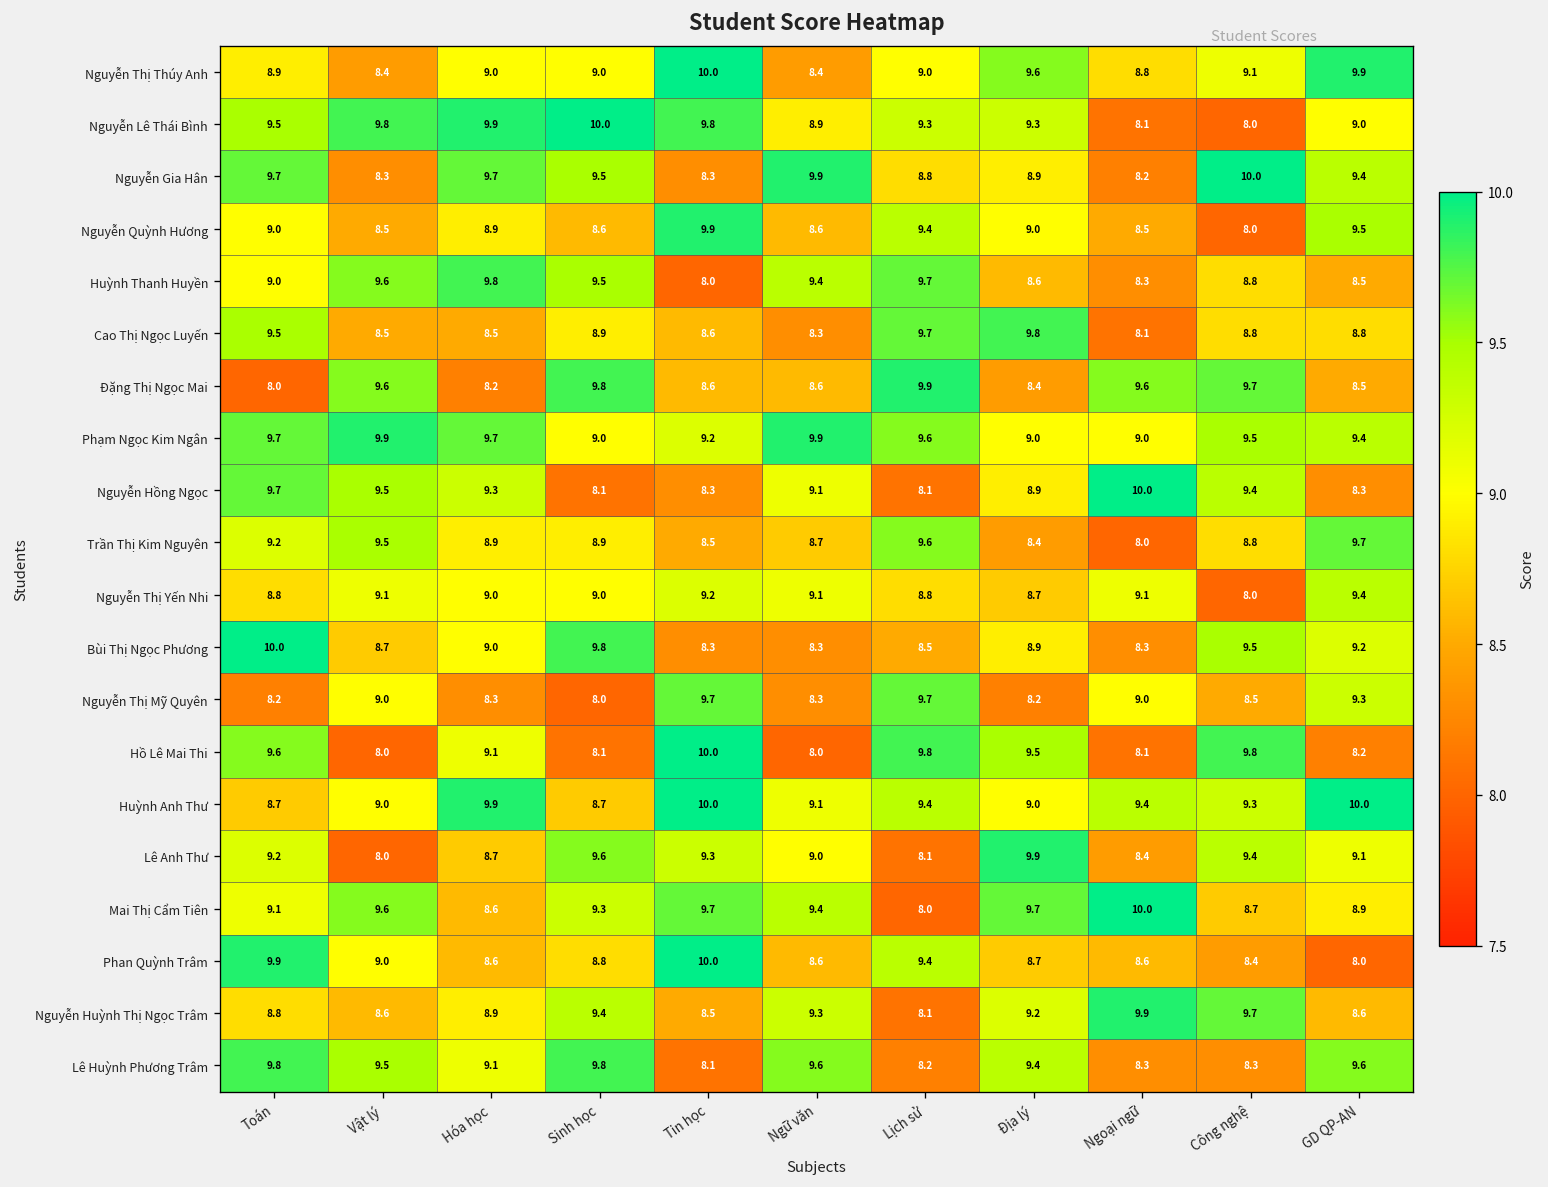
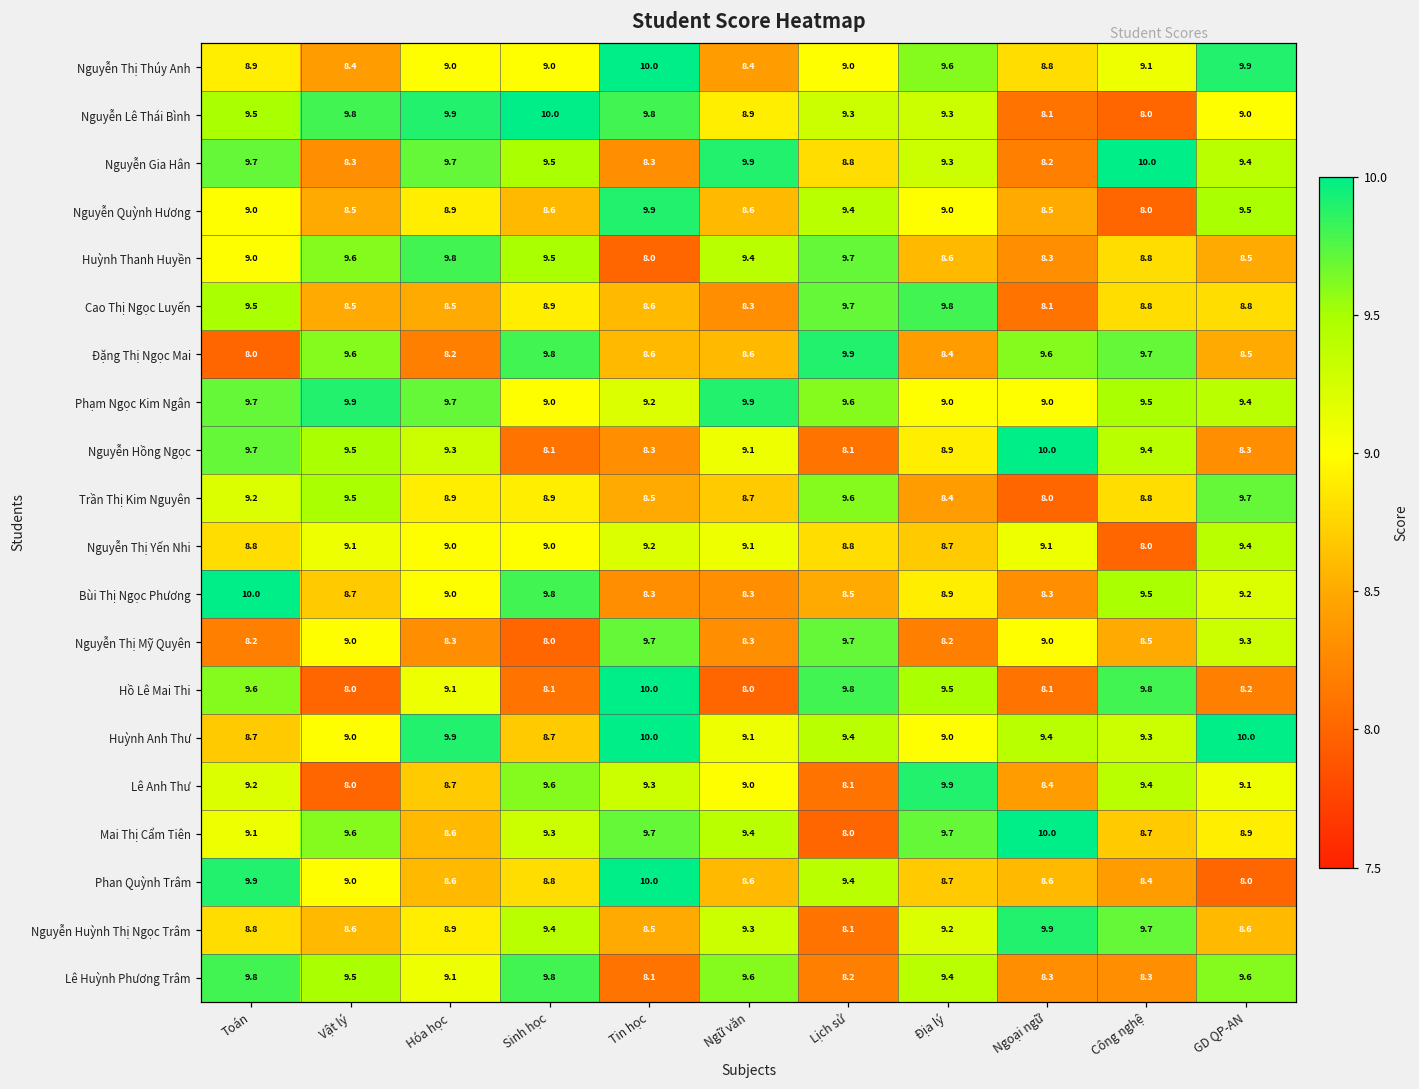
  {
    "Nguyễn Gia Hân": {
      "Toán": 9.7,
      "Vật lý": 8.3,
      "Hóa học": 9.7,
      "Sinh học": 9.5,
      "Tin học": 8.3,
      "Ngữ văn": 9.9,
      "Lịch sử": 8.8,
-     "Địa lý": 8.9,
+     "Địa lý": 9.3,
      "Ngoại ngữ": 8.2,
      "Công nghệ": 10.0,
      "GD QP-AN": 9.4
    }
  }
